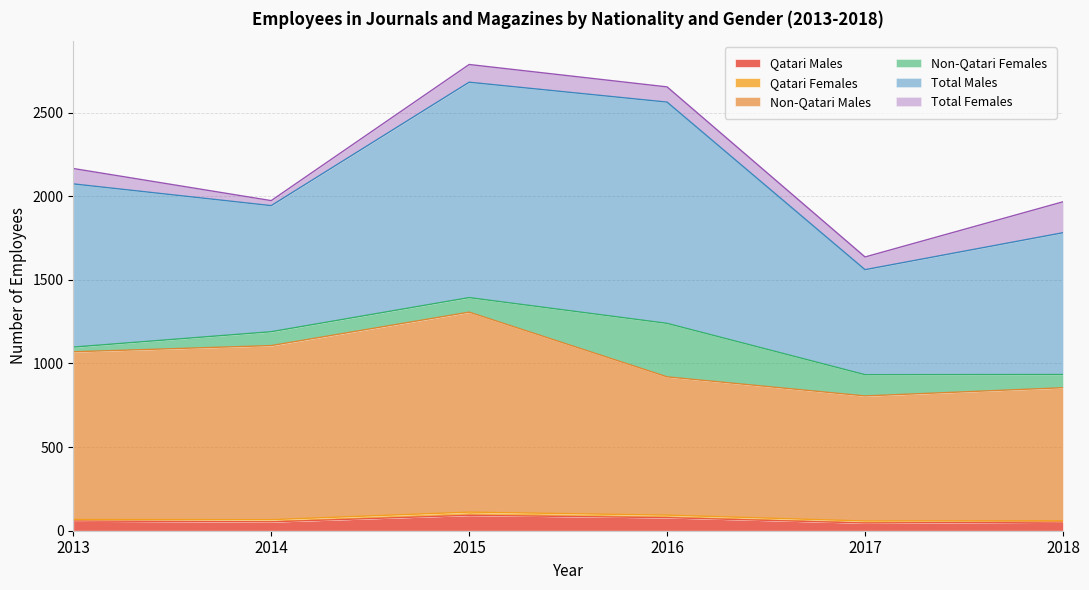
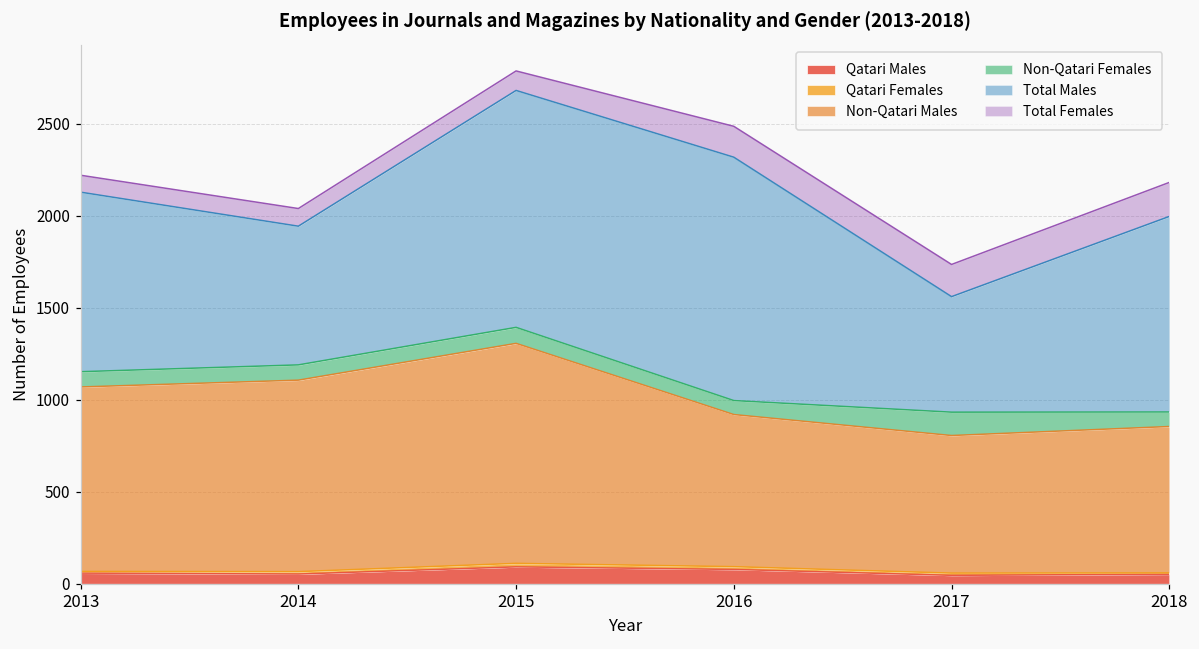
  {
    "Non-Qatari Females": {
-     "2013": 30,
+     "2013": 80,
      "2014": 80,
      "2015": 90,
-     "2016": 320,
+     "2016": 80,
      "2017": 130,
      "2018": 80
    },
    "Total Males": {
      "2013": 980,
      "2014": 750,
      "2015": 1290,
      "2016": 1320,
      "2017": 630,
-     "2018": 850
+     "2018": 1060
    },
    "Total Females": {
      "2013": 90,
-     "2014": 30,
+     "2014": 100,
      "2015": 110,
-     "2016": 90,
-     "2017": 80,
+     "2016": 170,
+     "2017": 180,
      "2018": 190
    }
  }
